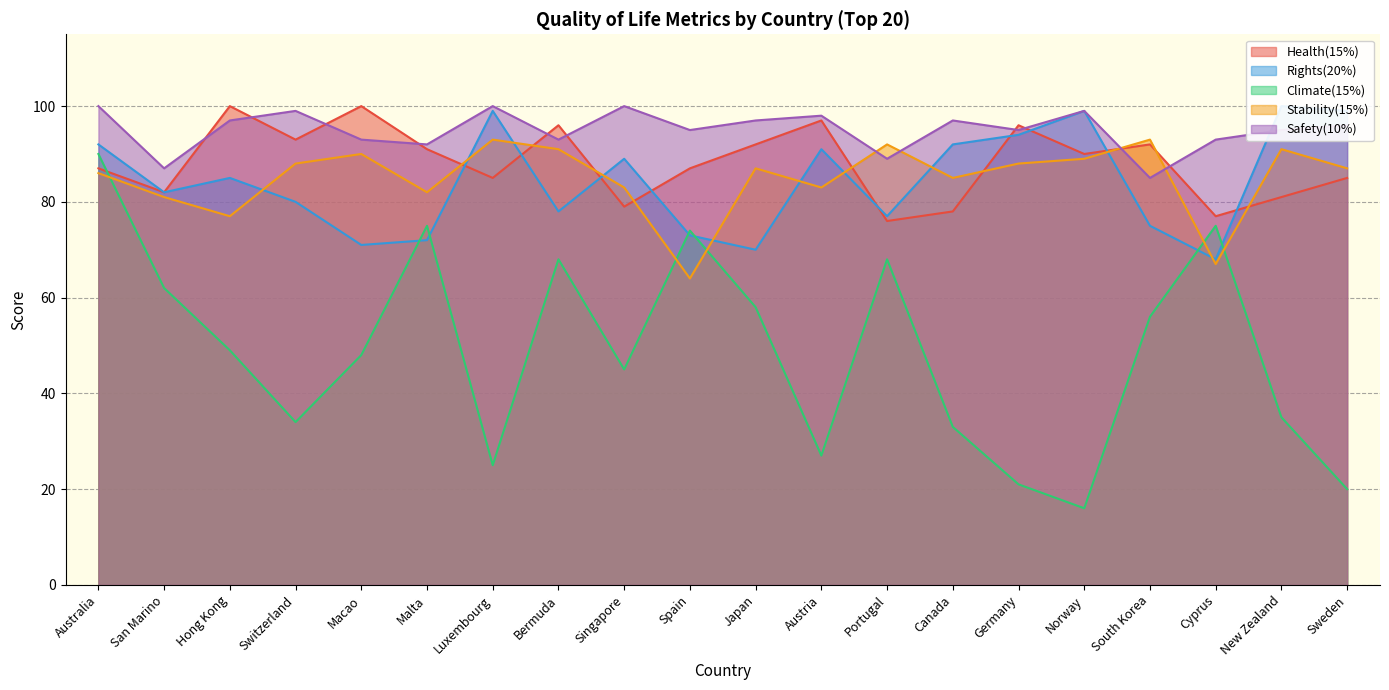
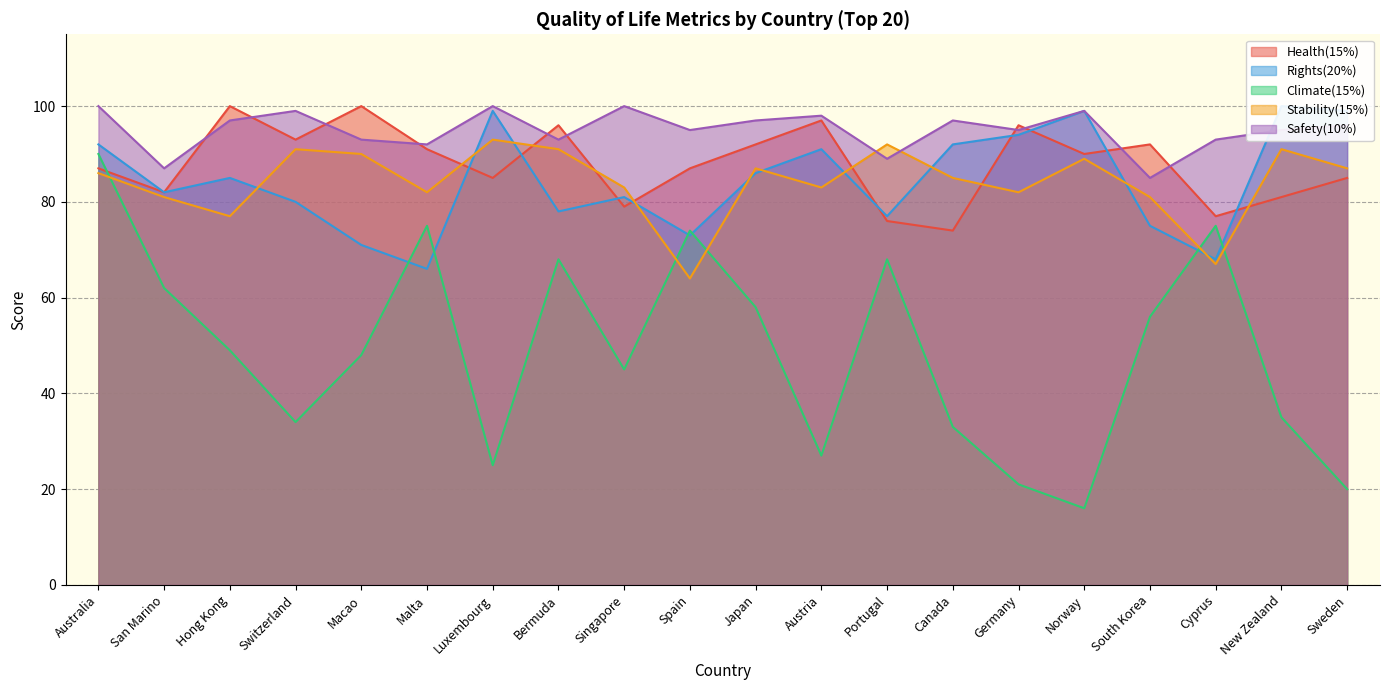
  {
    "Health(15%)": {
      "Australia": 87,
      "Hong Kong": 100,
      "Switzerland": 93,
      "Macao": 100,
      "Malta": 91,
      "Luxembourg": 85,
      "Bermuda": 96,
      "Singapore": 79,
      "Spain": 87,
      "Japan": 92,
      "Austria": 97,
      "Portugal": 76,
-     "Canada": 78,
+     "Canada": 74,
      "Germany": 96,
      "Norway": 90,
      "South Korea": 92,
      "Cyprus": 77,
      "New Zealand": 81,
      "Sweden": 85
    },
    "Rights(20%)": {
      "Australia": 92,
      "Hong Kong": 85,
      "Switzerland": 80,
      "Macao": 71,
-     "Malta": 72,
+     "Malta": 66,
      "Luxembourg": 99,
      "Bermuda": 78,
-     "Singapore": 89,
+     "Singapore": 81,
      "Spain": 73,
-     "Japan": 70,
+     "Japan": 86,
      "Austria": 91,
      "Portugal": 77,
      "Canada": 92,
      "Germany": 94,
      "South Korea": 75,
      "Cyprus": 68
    },
    "Climate(15%)": {
      "Australia": 90,
      "San Marino": 62,
      "Hong Kong": 49,
      "Switzerland": 34,
      "Macao": 48,
      "Malta": 75,
      "Luxembourg": 25,
      "Bermuda": 68,
      "Singapore": 45,
      "Spain": 74,
      "Japan": 58,
      "Austria": 27,
      "Portugal": 68,
      "Canada": 33,
      "Germany": 21,
      "Norway": 16,
      "South Korea": 56,
      "Cyprus": 75,
      "New Zealand": 35,
      "Sweden": 20
    },
    "Stability(15%)": {
      "Australia": 86,
      "San Marino": 81,
      "Hong Kong": 77,
-     "Switzerland": 88,
+     "Switzerland": 91,
      "Macao": 90,
      "Malta": 82,
      "Luxembourg": 93,
      "Bermuda": 91,
      "Singapore": 83,
      "Spain": 64,
      "Japan": 87,
      "Austria": 83,
      "Portugal": 92,
      "Canada": 85,
-     "Germany": 88,
+     "Germany": 82,
      "Norway": 89,
-     "South Korea": 93,
+     "South Korea": 81,
      "Cyprus": 67,
      "New Zealand": 91,
      "Sweden": 87
    },
    "Safety(10%)": {
      "Australia": 100,
      "San Marino": 87,
      "Hong Kong": 97,
      "Switzerland": 99,
      "Macao": 93,
      "Malta": 92,
      "Luxembourg": 100,
      "Bermuda": 93,
      "Singapore": 100,
      "Spain": 95,
      "Japan": 97,
      "Austria": 98,
      "Portugal": 89,
      "Canada": 97,
      "Germany": 95,
      "South Korea": 85,
      "Cyprus": 93
    }
  }
